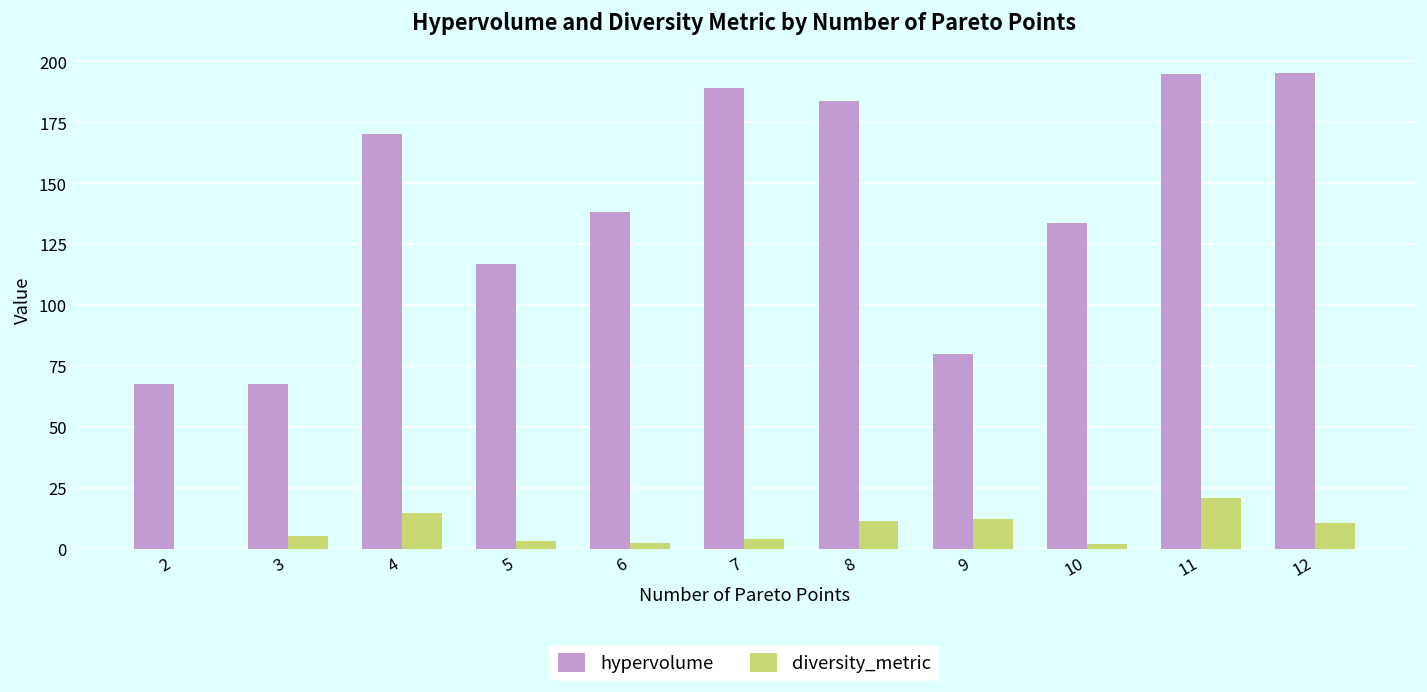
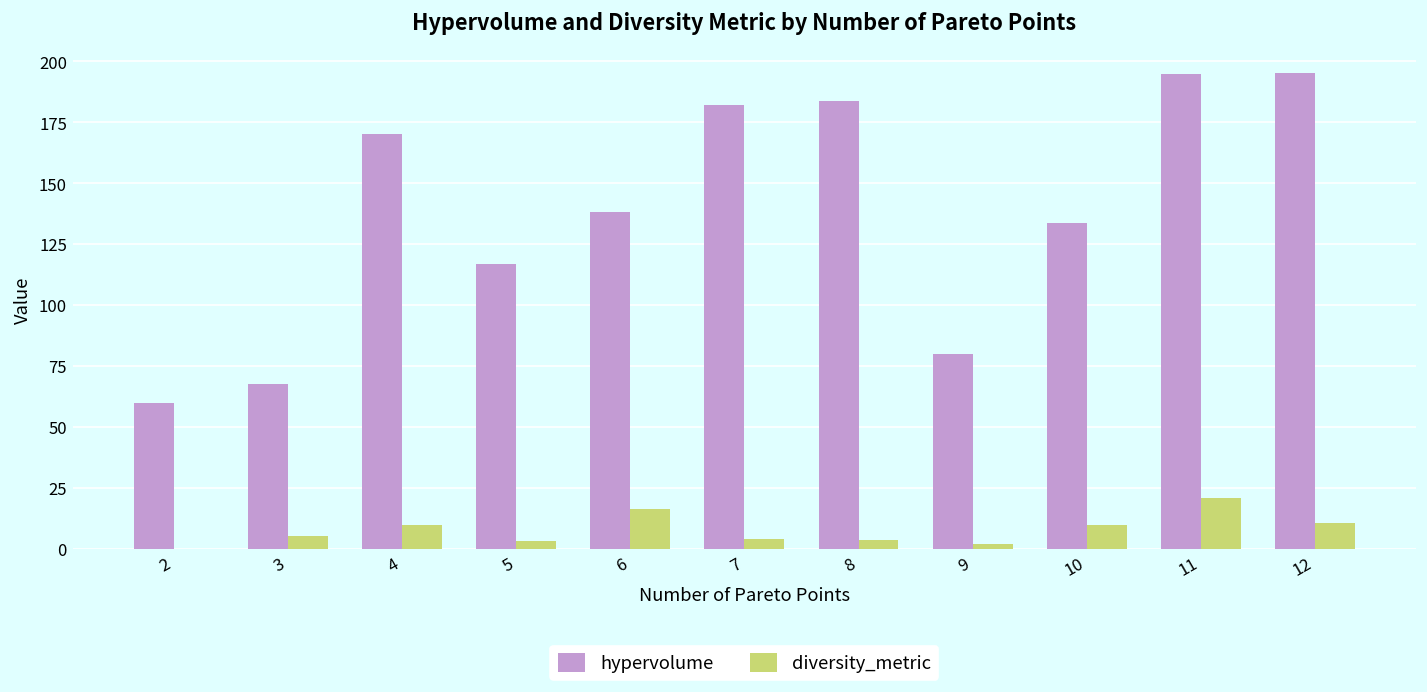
  {
    "hypervolume": {
-     "2": 68,
+     "2": 60,
      "3": 68,
      "4": 170,
      "5": 117,
      "6": 138,
-     "7": 189,
+     "7": 182,
      "8": 184,
      "9": 80,
      "10": 134,
      "11": 195,
      "12": 195
    },
    "diversity_metric": {
      "2": 0,
      "3": 6,
-     "4": 15,
+     "4": 10,
      "5": 3,
-     "6": 3,
+     "6": 17,
      "7": 4,
-     "8": 11,
-     "9": 12,
-     "10": 2,
+     "8": 4,
+     "9": 2,
+     "10": 10,
      "11": 21,
      "12": 11
    }
  }
